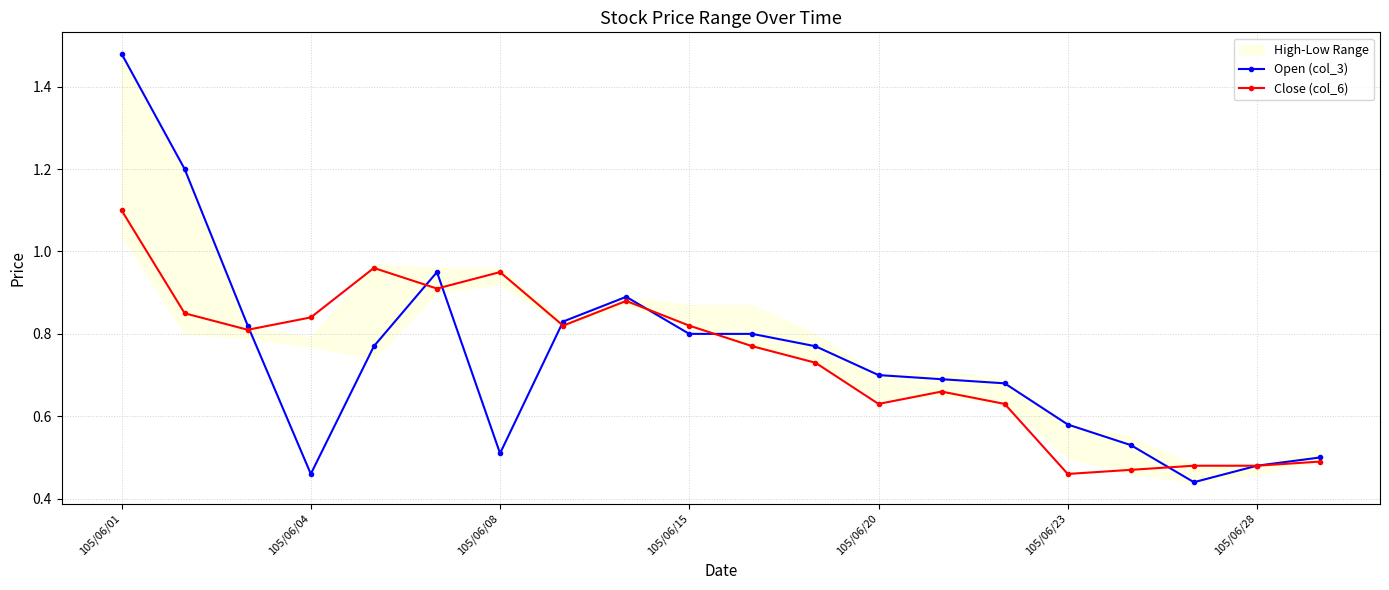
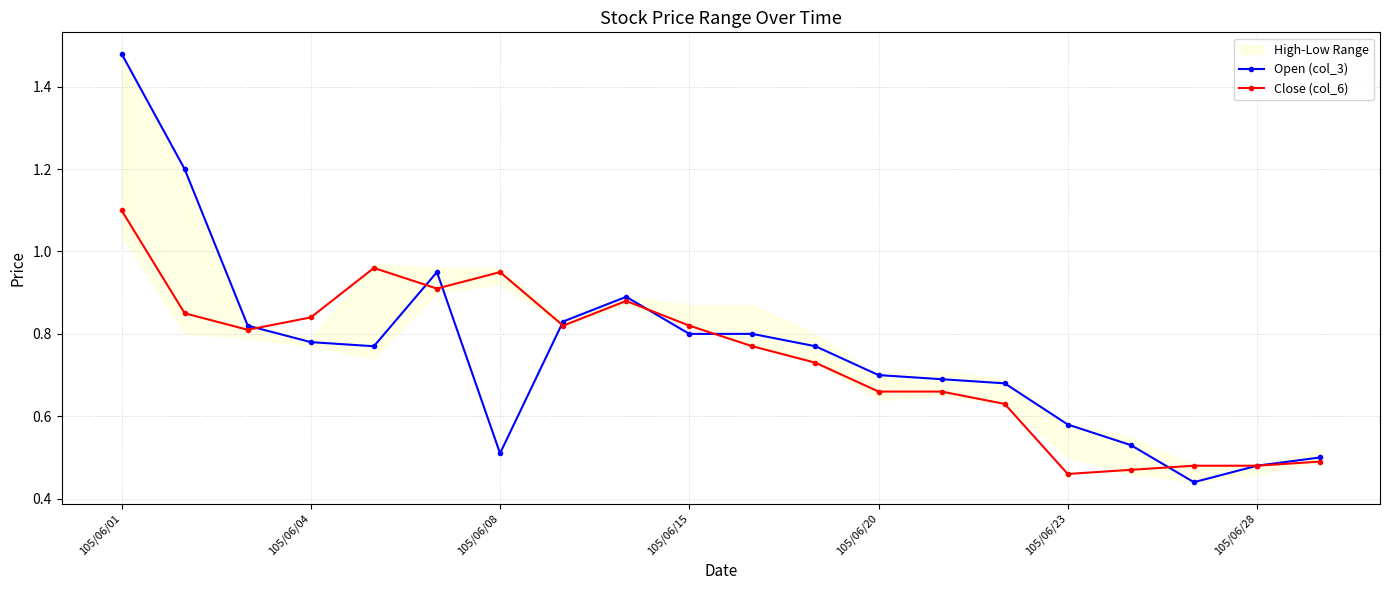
  {
    "Open (col_3)": {
-     "105/06/04": 0.46,
+     "105/06/04": 0.78,
      "105/06/08": 0.51,
      "105/06/15": 0.80
    },
    "Close (col_6)": {
      "105/06/01": 1.10,
      "105/06/04": 0.84,
      "105/06/08": 0.95,
      "105/06/15": 0.82,
-     "105/06/20": 0.63,
+     "105/06/20": 0.66,
      "105/06/23": 0.46
    }
  }
